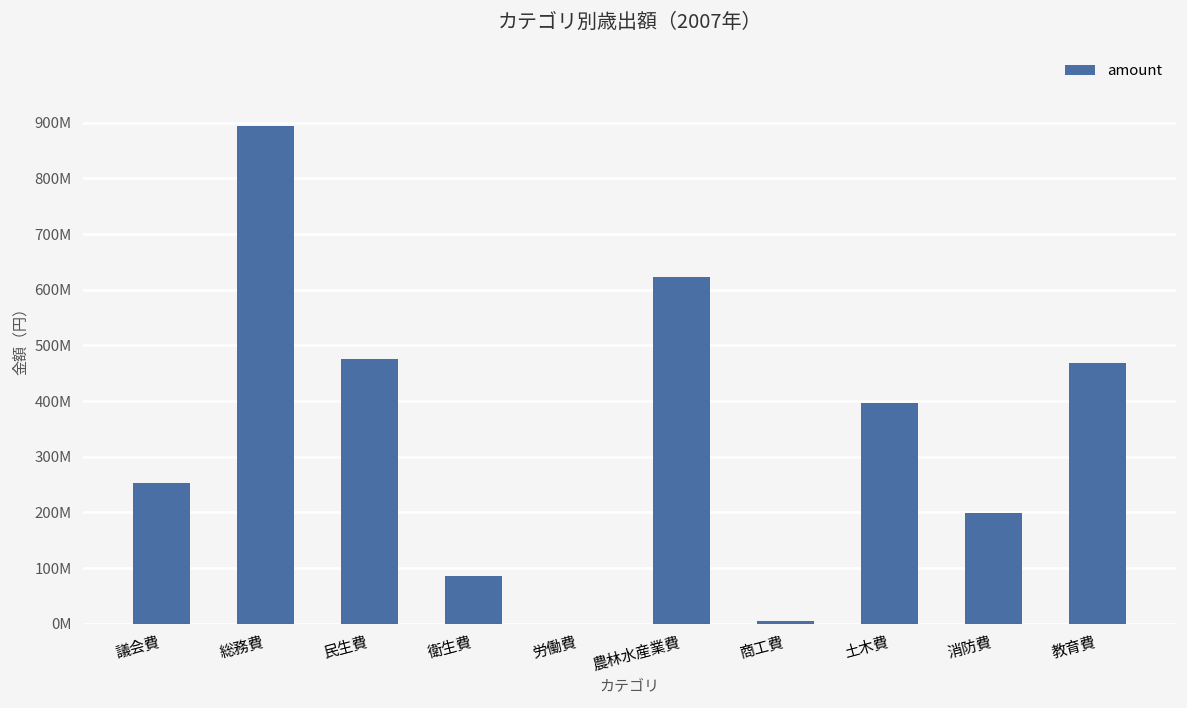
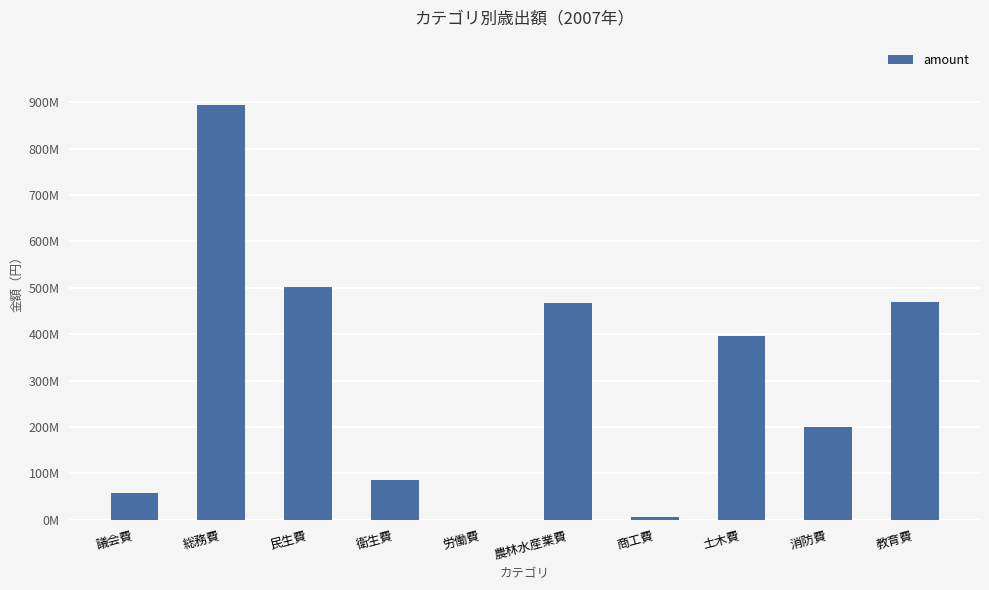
  {
-   "議会費": 250000000,
+   "議会費": 60000000,
    "総務費": 890000000,
-   "民生費": 480000000,
+   "民生費": 500000000,
    "衛生費": 90000000,
    "労働費": 0,
-   "農林水産業費": 620000000,
+   "農林水産業費": 470000000,
    "商工費": 10000000,
    "土木費": 400000000,
    "消防費": 200000000,
    "教育費": 470000000
  }
